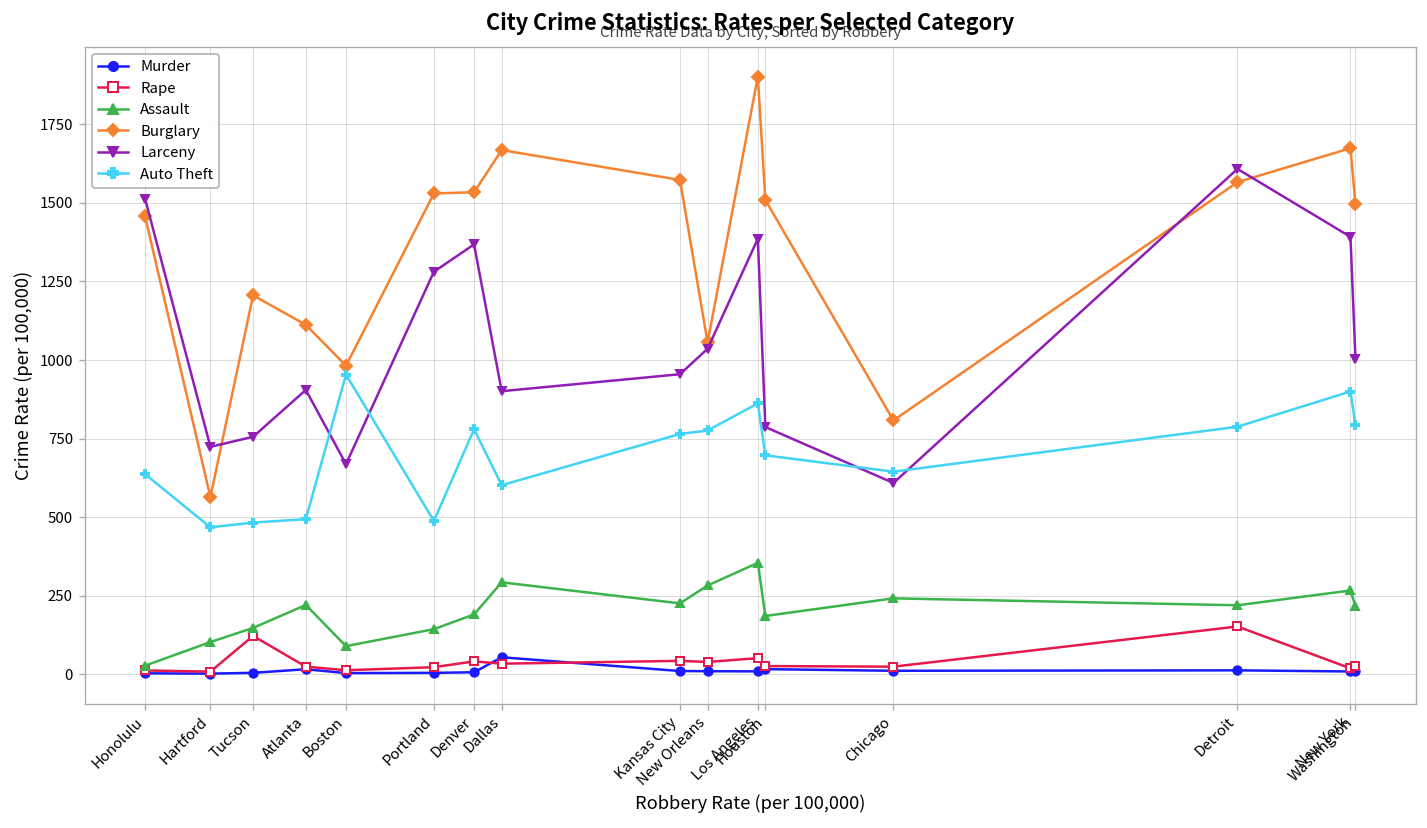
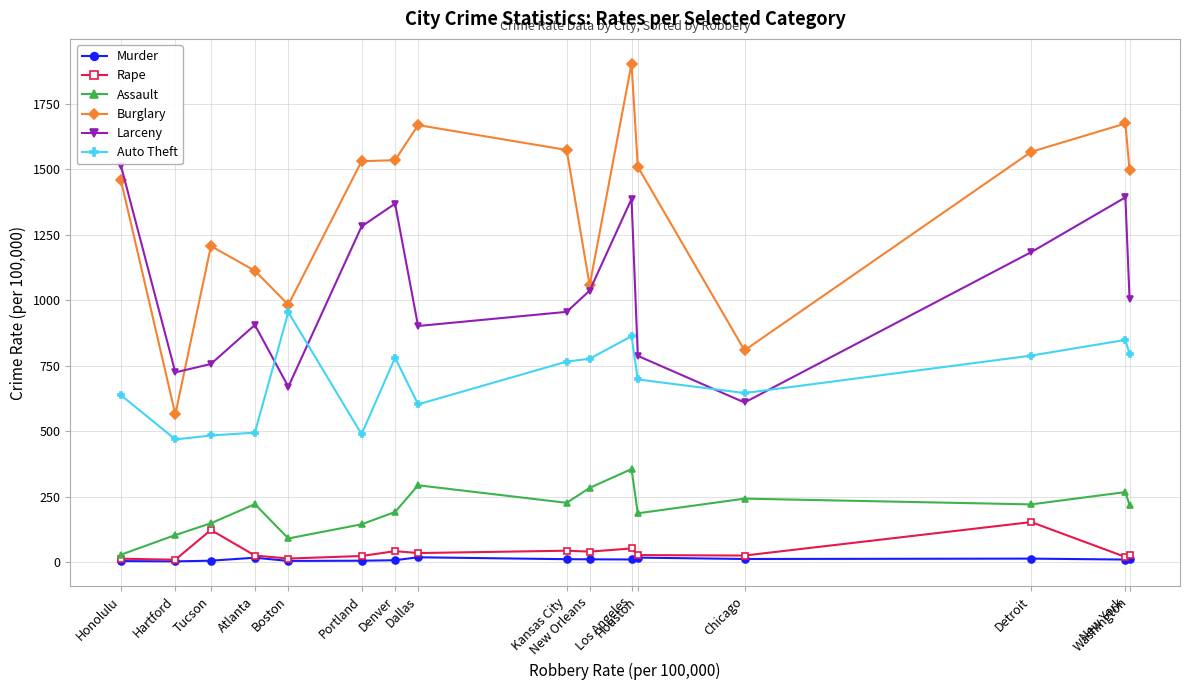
  {
    "Murder": {
      "Tucson": 10,
      "Portland": 10,
      "Denver": 10,
-     "Dallas": 50,
+     "Dallas": 20,
      "Kansas City": 10,
      "New Orleans": 10,
      "Los Angeles": 10,
      "Chicago": 10,
      "Detroit": 10,
      "New York": 10,
      "Washington": 10
    },
    "Rape": {
      "Tucson": 120,
      "Portland": 20,
      "Denver": 40,
      "Dallas": 30,
      "Kansas City": 40,
      "New Orleans": 40,
      "Los Angeles": 50,
      "Chicago": 20,
      "Detroit": 150,
      "New York": 20,
      "Washington": 30
    },
    "Assault": {
      "Honolulu": 30,
      "Hartford": 100,
      "Tucson": 150,
      "Atlanta": 220,
      "Boston": 90,
      "Portland": 140,
      "Denver": 190,
      "Dallas": 290,
      "Kansas City": 230,
      "New Orleans": 280,
      "Los Angeles": 360,
      "Houston": 190,
      "Chicago": 240,
      "Detroit": 220,
      "New York": 270,
      "Washington": 220
    },
    "Burglary": {
      "Honolulu": 1460,
      "Hartford": 560,
      "Tucson": 1210,
      "Atlanta": 1110,
      "Boston": 980,
      "Portland": 1530,
      "Denver": 1530,
      "Dallas": 1670,
      "Kansas City": 1570,
      "New Orleans": 1060,
      "Los Angeles": 1900,
      "Houston": 1510,
      "Chicago": 810,
      "Detroit": 1570,
      "New York": 1670,
      "Washington": 1500
    },
    "Larceny": {
      "Honolulu": 1510,
      "Hartford": 720,
      "Tucson": 760,
      "Atlanta": 910,
      "Boston": 670,
      "Portland": 1280,
      "Denver": 1370,
      "Dallas": 900,
      "Kansas City": 960,
      "New Orleans": 1040,
      "Los Angeles": 1390,
      "Houston": 790,
      "Chicago": 610,
-     "Detroit": 1610,
+     "Detroit": 1180,
      "New York": 1390,
      "Washington": 1000
    },
    "Auto Theft": {
      "Honolulu": 640,
      "Hartford": 470,
      "Tucson": 480,
      "Atlanta": 490,
      "Boston": 950,
      "Portland": 490,
      "Denver": 780,
      "Dallas": 600,
      "Kansas City": 770,
      "New Orleans": 780,
      "Los Angeles": 860,
      "Houston": 700,
      "Chicago": 650,
      "Detroit": 790,
-     "New York": 900,
+     "New York": 850,
      "Washington": 790
    }
  }
